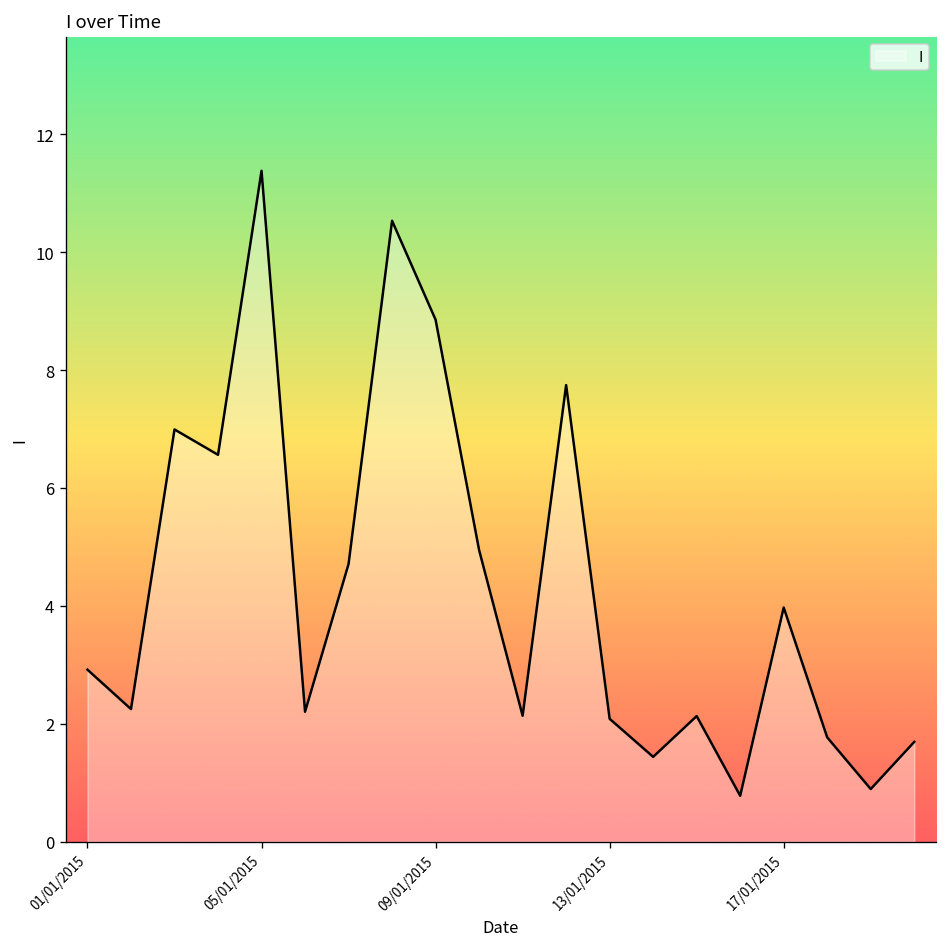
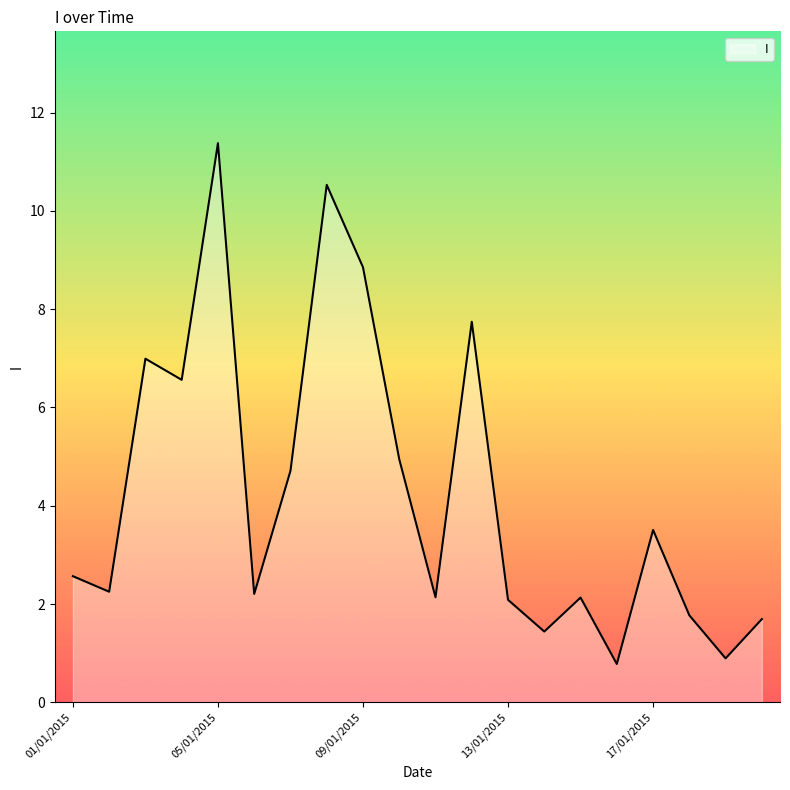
  {
-   "01/01/2015": 2.9,
+   "01/01/2015": 2.6,
    "05/01/2015": 11.4,
    "09/01/2015": 8.9,
    "13/01/2015": 2.1,
-   "17/01/2015": 4.0
+   "17/01/2015": 3.5
  }
